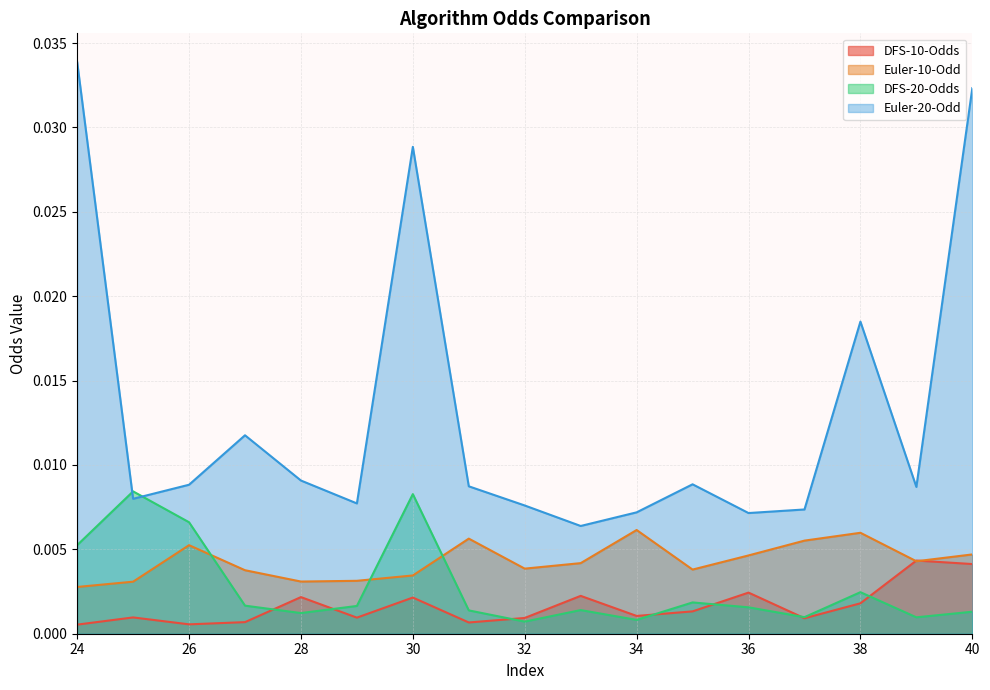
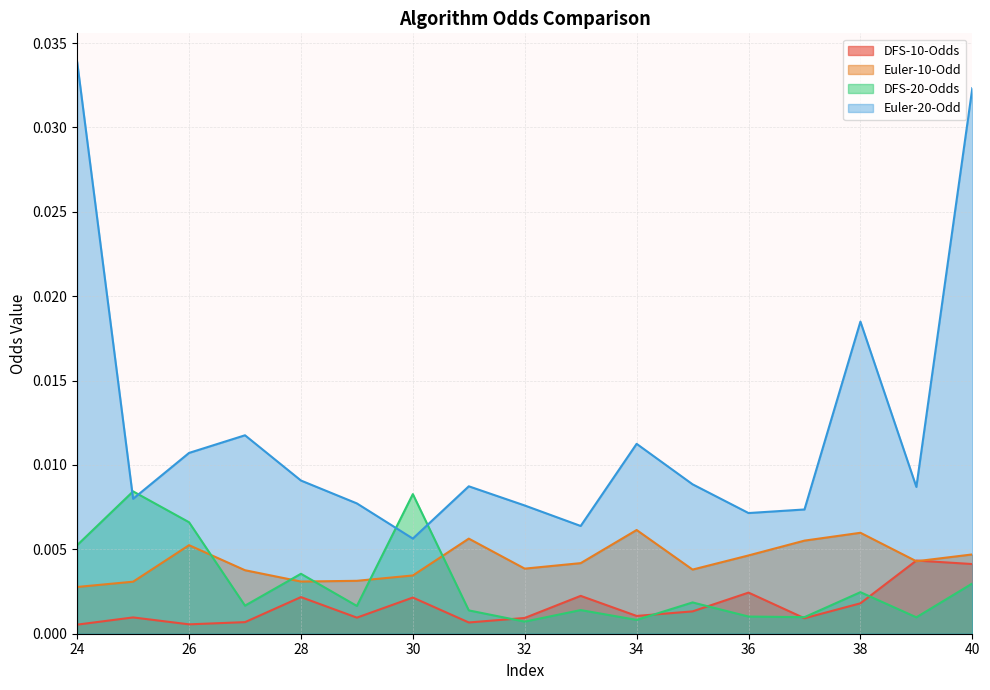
  {
    "DFS-20-Odds": {
      "24": 0.0052,
      "26": 0.0066,
-     "28": 0.0012,
+     "28": 0.0036,
      "30": 0.0083,
      "32": 0.0007,
      "34": 0.0008,
-     "36": 0.0016,
+     "36": 0.0010,
      "38": 0.0025,
-     "40": 0.0013
+     "40": 0.0030
    },
    "Euler-20-Odd": {
      "24": 0.0339,
-     "26": 0.0088,
+     "26": 0.0107,
      "28": 0.0091,
-     "30": 0.0289,
+     "30": 0.0056,
      "32": 0.0076,
-     "34": 0.0072,
+     "34": 0.0113,
      "36": 0.0072,
      "38": 0.0185,
      "40": 0.0323
    }
  }
